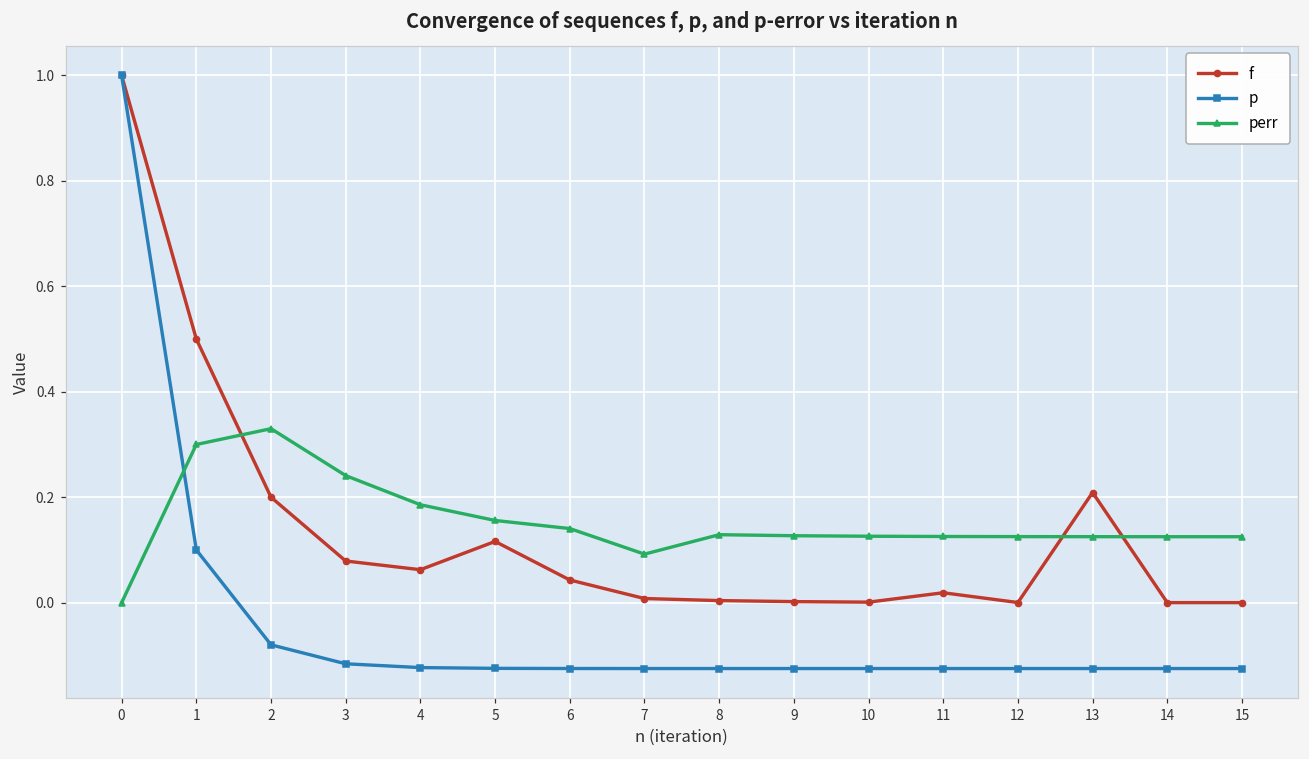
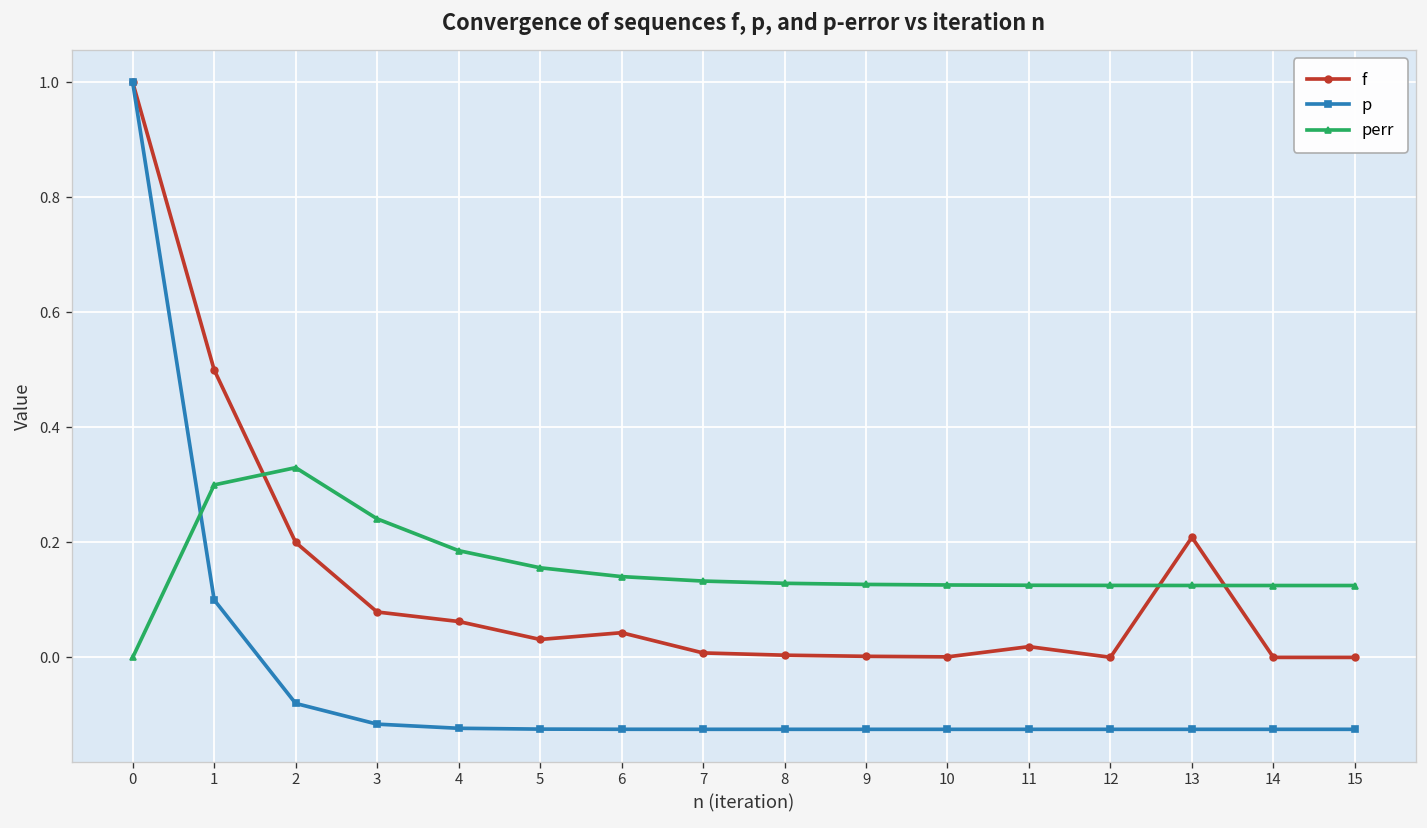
  {
    "f": {
      "1": 0.50,
      "2": 0.20,
      "3": 0.08,
      "4": 0.06,
-     "5": 0.12,
+     "5": 0.03,
      "6": 0.04,
      "7": 0.01,
      "8": 0.00,
      "9": 0.00,
      "10": 0.00,
      "11": 0.02,
      "12": 0.00,
      "13": 0.21,
      "14": 0.00,
      "15": 0.00
    },
    "p": {
      "1": 0.10,
      "2": -0.08,
      "3": -0.12,
      "4": -0.12,
      "5": -0.12,
      "6": -0.12,
      "7": -0.12,
      "8": -0.12,
      "9": -0.12,
      "10": -0.12,
      "11": -0.12,
      "12": -0.12,
      "13": -0.12,
      "14": -0.12,
      "15": -0.12
    },
    "perr": {
      "0": 0.00,
      "1": 0.30,
      "2": 0.33,
      "3": 0.24,
      "4": 0.19,
      "5": 0.16,
      "6": 0.14,
-     "7": 0.09,
+     "7": 0.13,
      "8": 0.13,
      "9": 0.13,
      "10": 0.13,
      "11": 0.13,
      "12": 0.13,
      "13": 0.13,
      "14": 0.13,
      "15": 0.13
    }
  }
